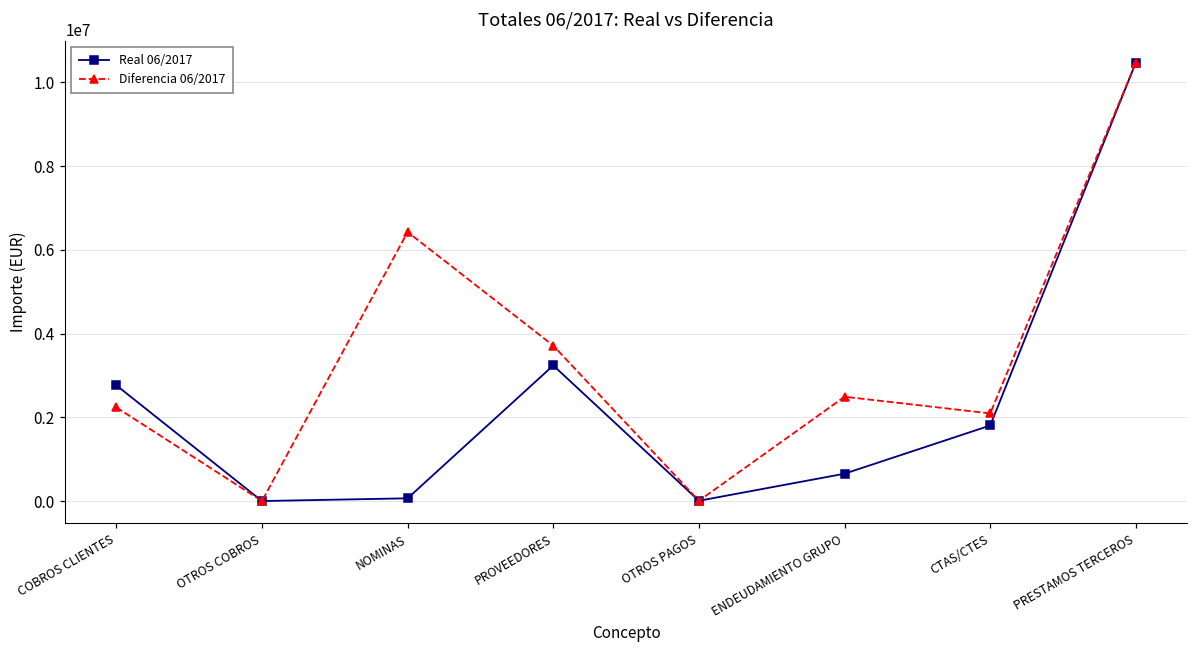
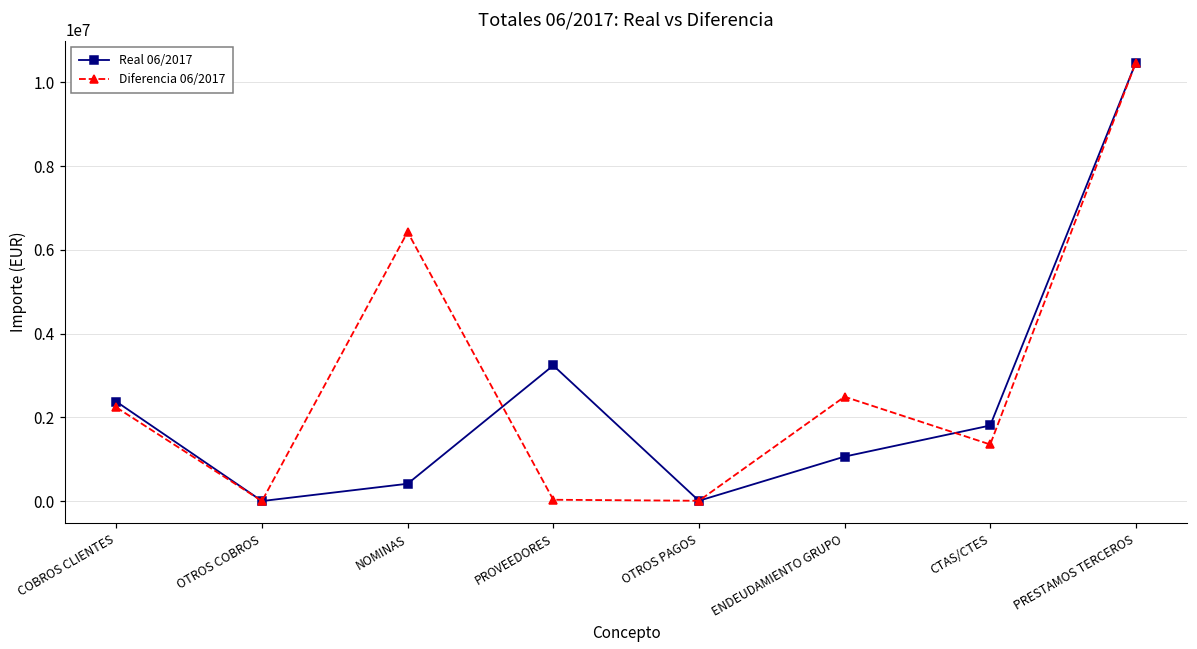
  {
    "Real 06/2017": {
-     "COBROS CLIENTES": 2800000,
-     "NOMINAS": 100000,
+     "COBROS CLIENTES": 2400000,
+     "NOMINAS": 400000,
      "PROVEEDORES": 3200000,
-     "ENDEUDAMIENTO GRUPO": 700000,
+     "ENDEUDAMIENTO GRUPO": 1100000,
      "CTAS/CTES": 1800000
    },
    "Diferencia 06/2017": {
      "COBROS CLIENTES": 2200000,
      "NOMINAS": 6400000,
-     "PROVEEDORES": 3700000,
+     "PROVEEDORES": 0,
      "ENDEUDAMIENTO GRUPO": 2500000,
-     "CTAS/CTES": 2100000
+     "CTAS/CTES": 1400000
    }
  }
